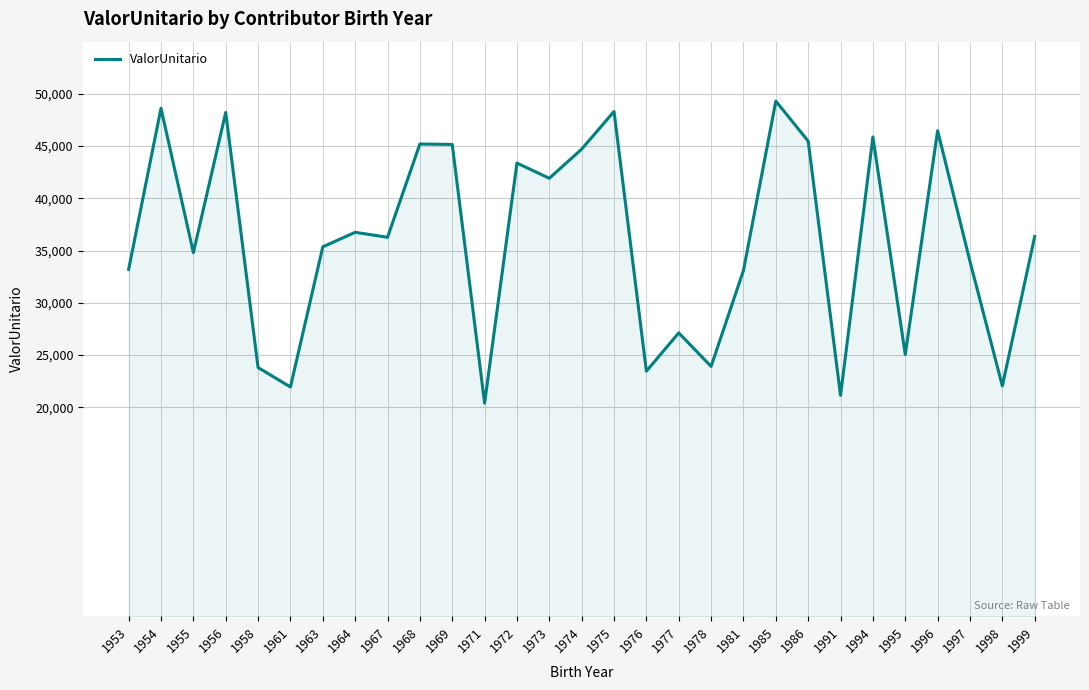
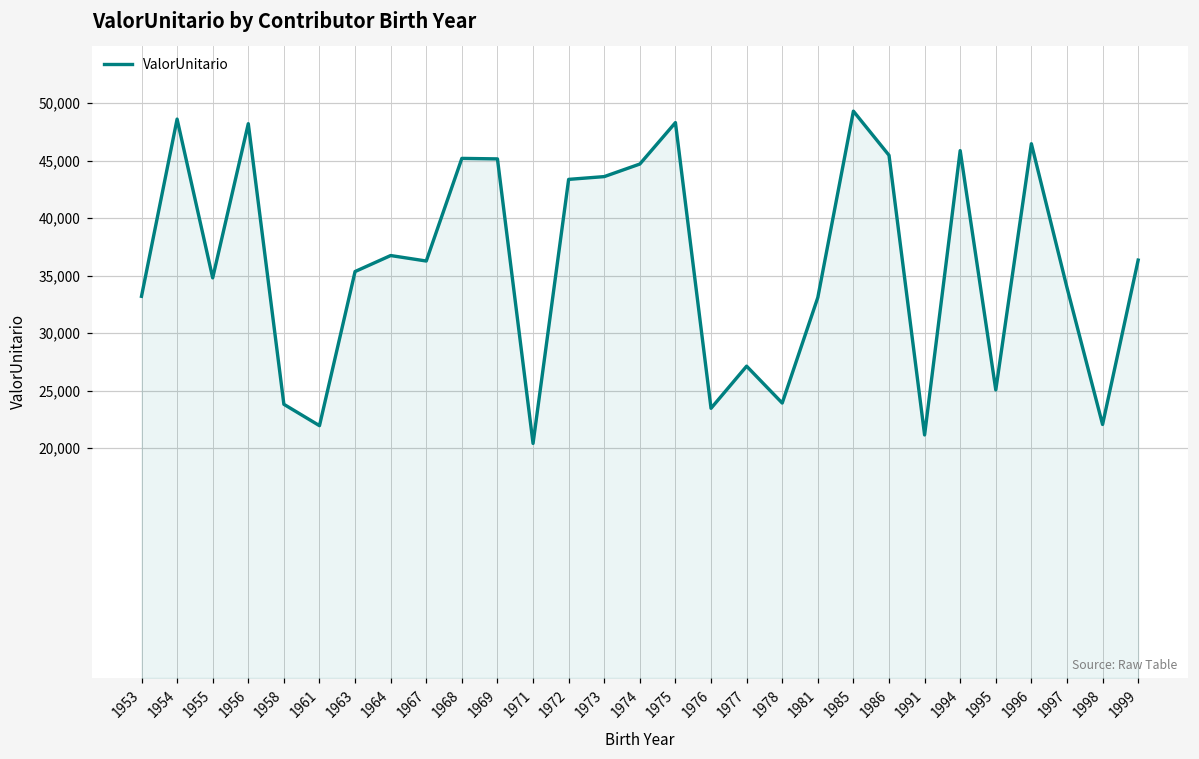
  {
    "1953": "33,200",
    "1954": "48,600",
    "1955": "34,800",
    "1956": "48,200",
    "1958": "23,800",
    "1961": "21,900",
    "1963": "35,400",
    "1964": "36,800",
    "1967": "36,300",
    "1968": "45,200",
    "1969": "45,200",
    "1971": "20,400",
    "1972": "43,400",
-   "1973": "41,900",
+   "1973": "43,600",
    "1974": "44,700",
    "1975": "48,300",
    "1976": "23,500",
    "1977": "27,100",
    "1978": "23,900",
    "1981": "33,100",
    "1985": "49,300",
    "1986": "45,500",
    "1991": "21,100",
    "1994": "45,900",
    "1995": "25,100",
    "1996": "46,500",
    "1997": "34,000",
    "1998": "22,100",
    "1999": "36,400"
  }
